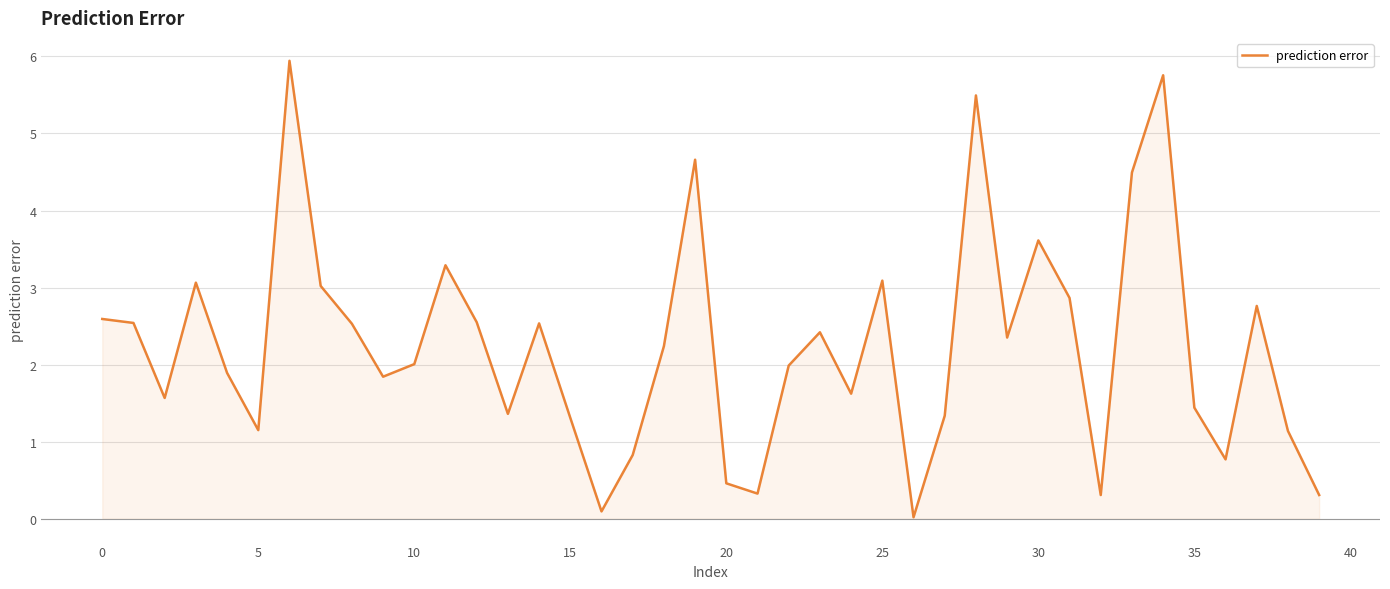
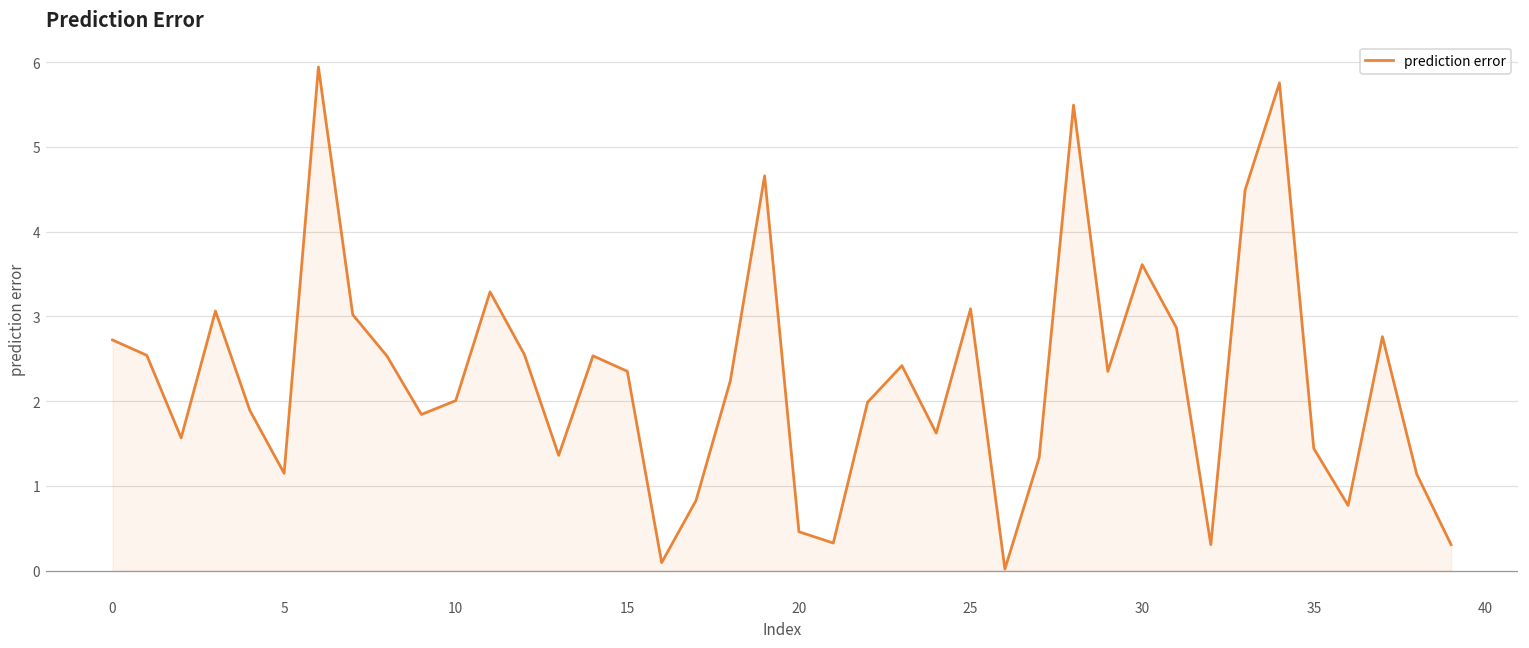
  {
-   "0": 2.6,
+   "0": 2.7,
    "5": 1.1,
    "10": 2.0,
-   "15": 1.3,
+   "15": 2.4,
    "20": 0.5,
    "25": 3.1,
    "30": 3.6,
    "35": 1.4
  }
